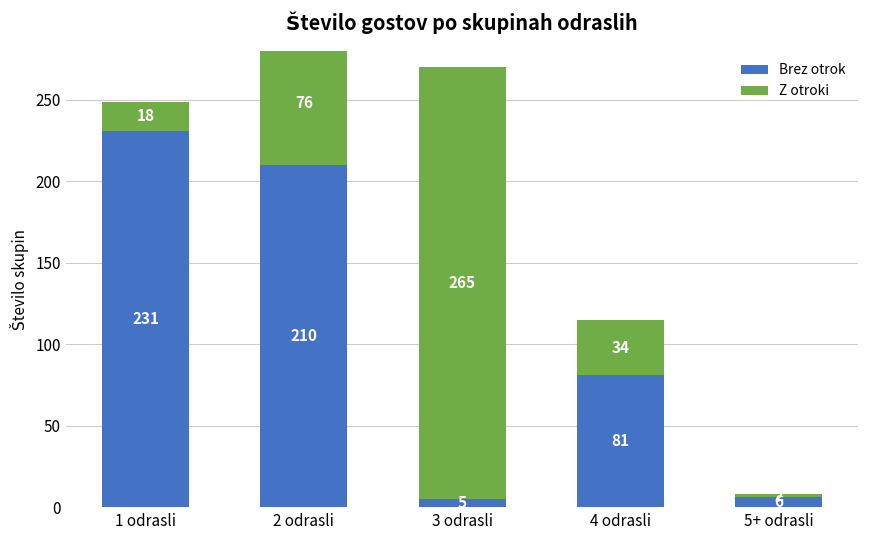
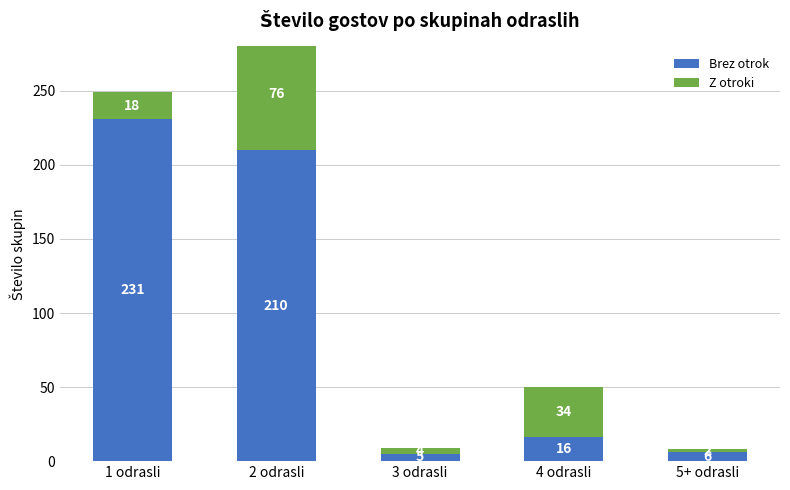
  {
    "Brez otrok": {
      "1 odrasli": 231,
      "2 odrasli": 210,
      "3 odrasli": 5,
-     "4 odrasli": 81,
+     "4 odrasli": 16,
      "5+ odrasli": 6
    },
    "Z otroki": {
-     "3 odrasli": 265,
+     "3 odrasli": 4,
      "5+ odrasli": 2
    }
  }
